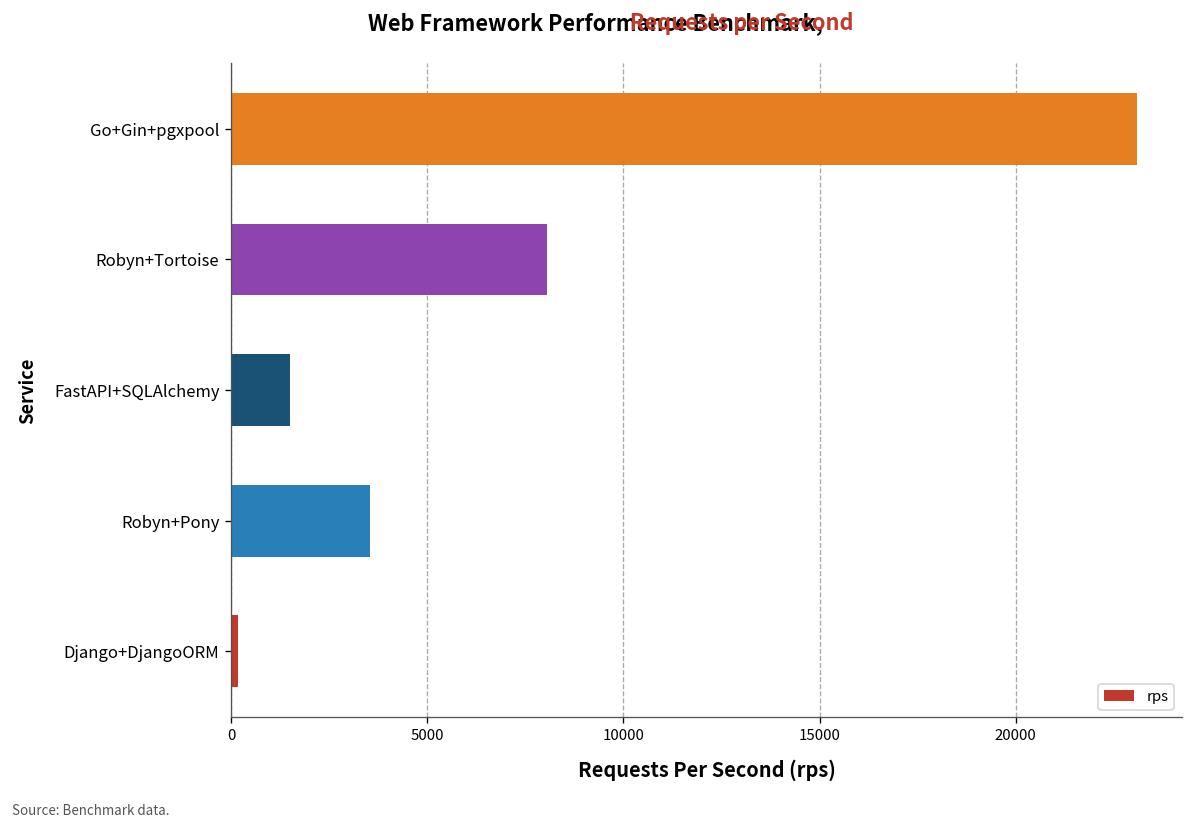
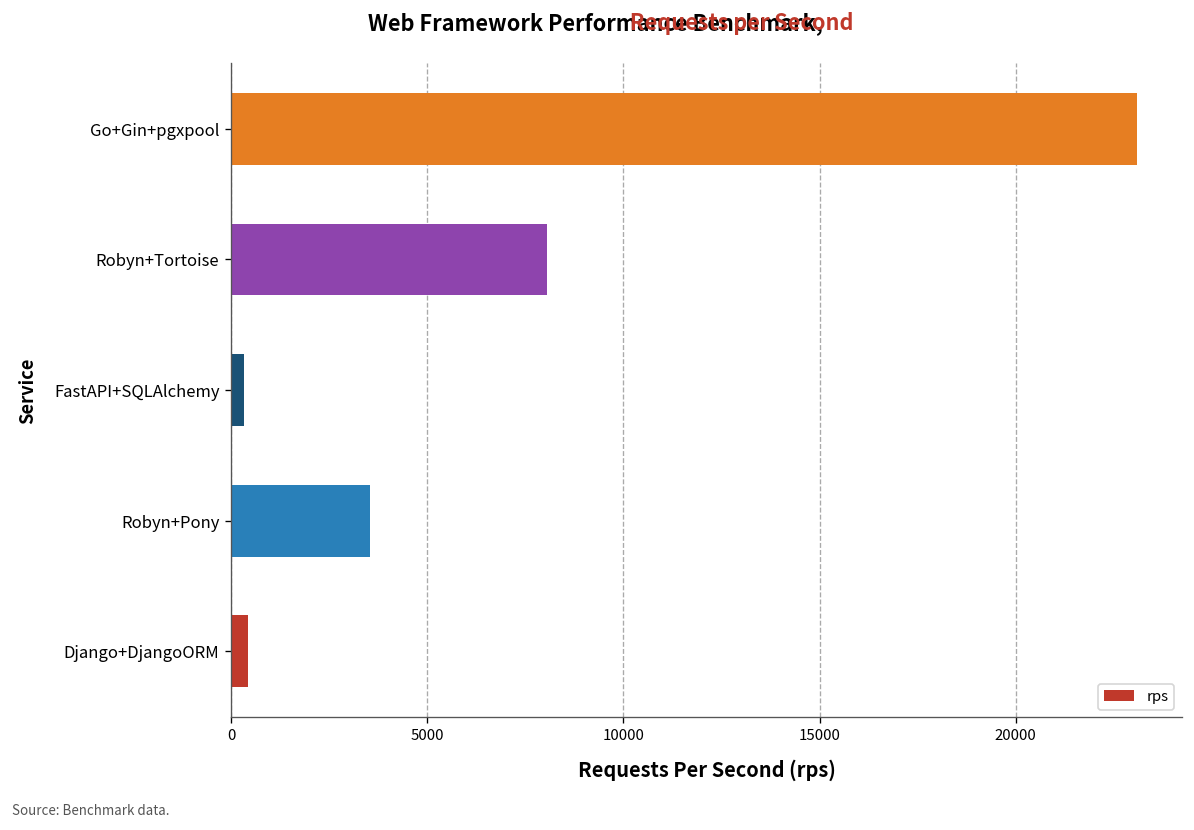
  {
    "Go+Gin+pgxpool": 23100,
    "Robyn+Tortoise": 8000,
-   "FastAPI+SQLAlchemy": 1500,
+   "FastAPI+SQLAlchemy": 300,
    "Robyn+Pony": 3500,
-   "Django+DjangoORM": 200
+   "Django+DjangoORM": 400
  }
